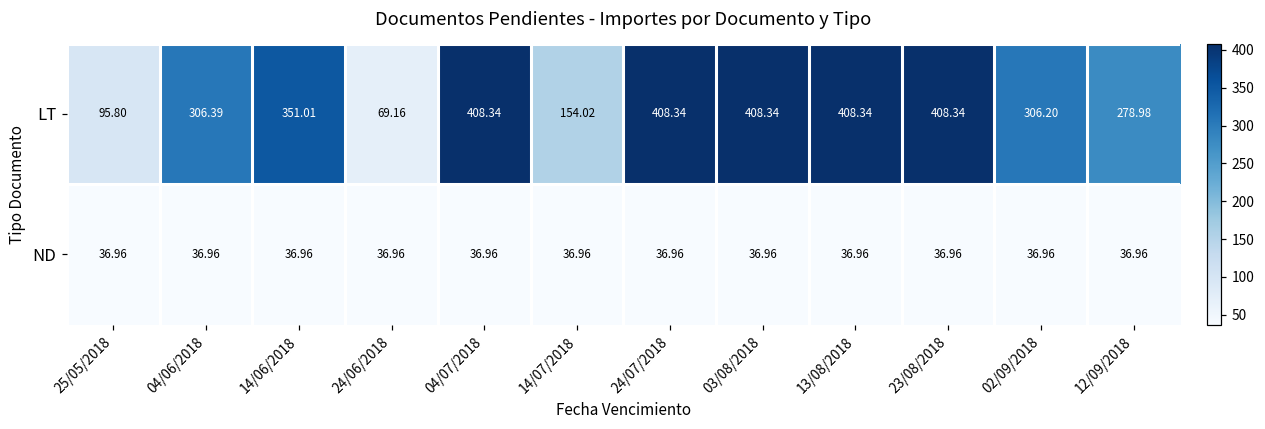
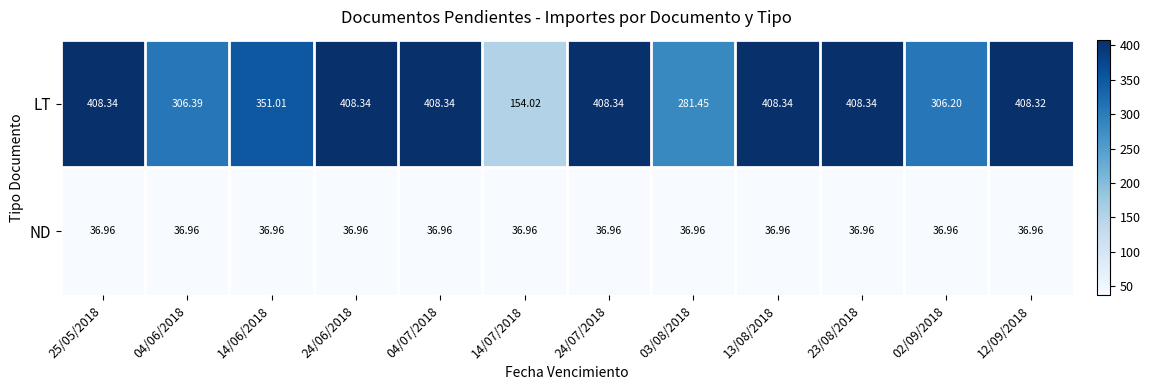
  {
    "LT": {
-     "25/05/2018": 95.80,
+     "25/05/2018": 408.34,
      "04/06/2018": 306.39,
      "14/06/2018": 351.01,
-     "24/06/2018": 69.16,
+     "24/06/2018": 408.34,
      "04/07/2018": 408.34,
      "14/07/2018": 154.02,
      "24/07/2018": 408.34,
-     "03/08/2018": 408.34,
+     "03/08/2018": 281.45,
      "13/08/2018": 408.34,
      "23/08/2018": 408.34,
      "02/09/2018": 306.20,
-     "12/09/2018": 278.98
+     "12/09/2018": 408.32
    },
    "ND": {
      "25/05/2018": 36.96,
      "04/06/2018": 36.96,
      "14/06/2018": 36.96,
      "24/06/2018": 36.96,
      "04/07/2018": 36.96,
      "14/07/2018": 36.96,
      "24/07/2018": 36.96,
      "03/08/2018": 36.96,
      "13/08/2018": 36.96,
      "23/08/2018": 36.96,
      "02/09/2018": 36.96,
      "12/09/2018": 36.96
    }
  }
